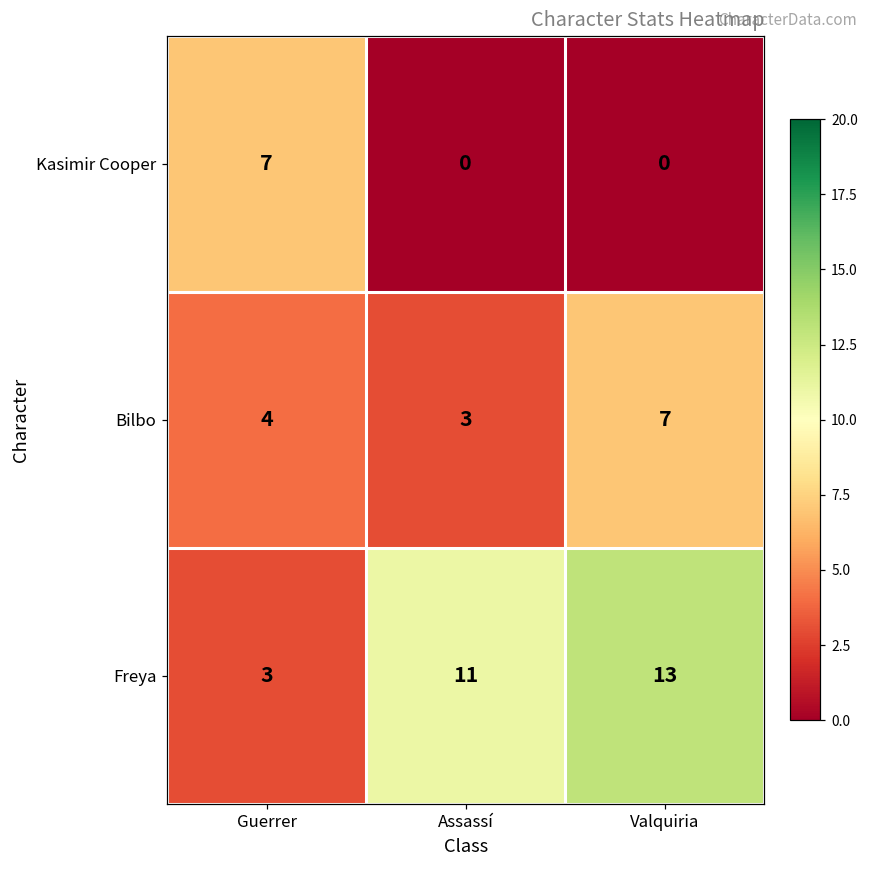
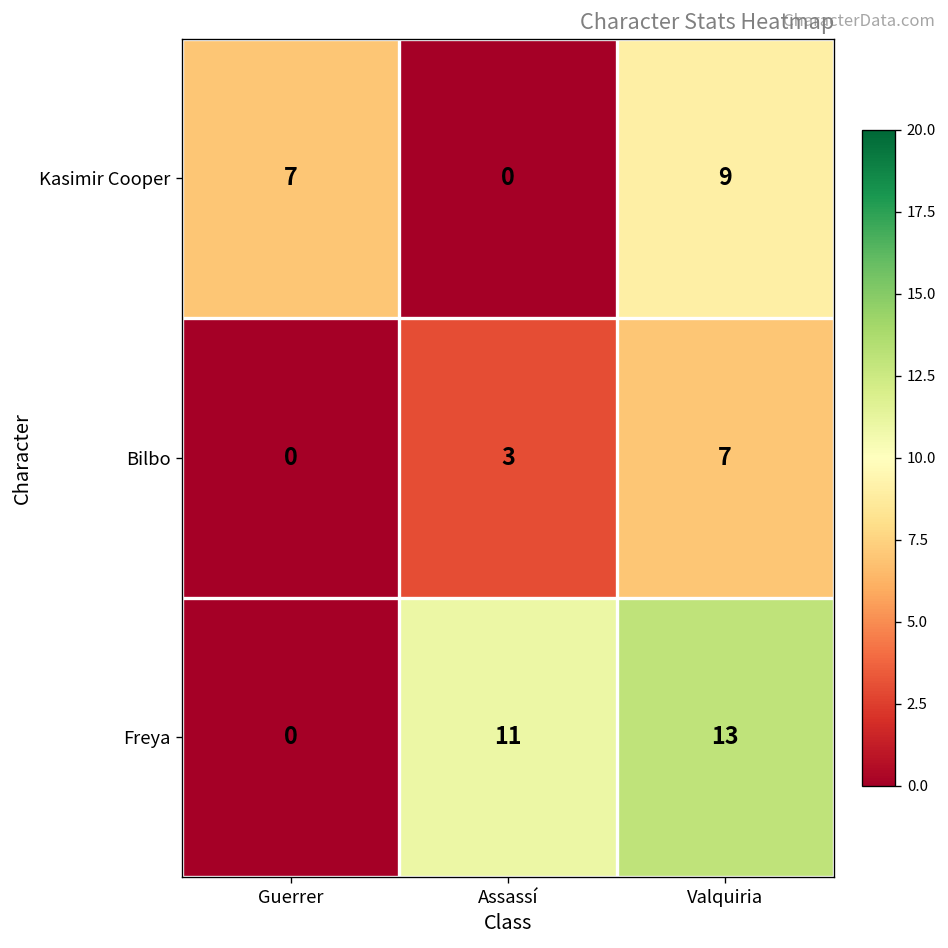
  {
    "Kasimir Cooper": {
      "Guerrer": 7,
      "Assassí": 0,
-     "Valquiria": 0
+     "Valquiria": 9
    },
    "Bilbo": {
-     "Guerrer": 4,
+     "Guerrer": 0,
      "Assassí": 3,
      "Valquiria": 7
    },
    "Freya": {
-     "Guerrer": 3,
+     "Guerrer": 0,
      "Assassí": 11,
      "Valquiria": 13
    }
  }
